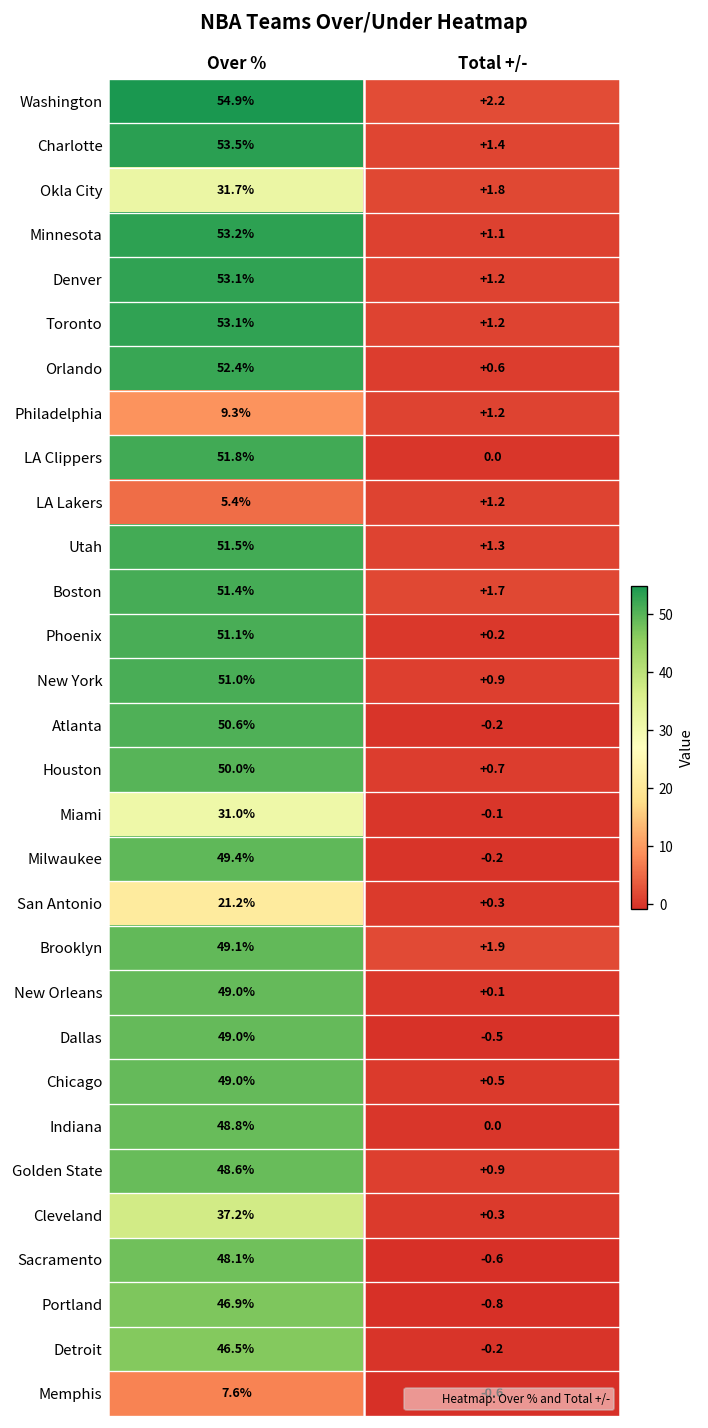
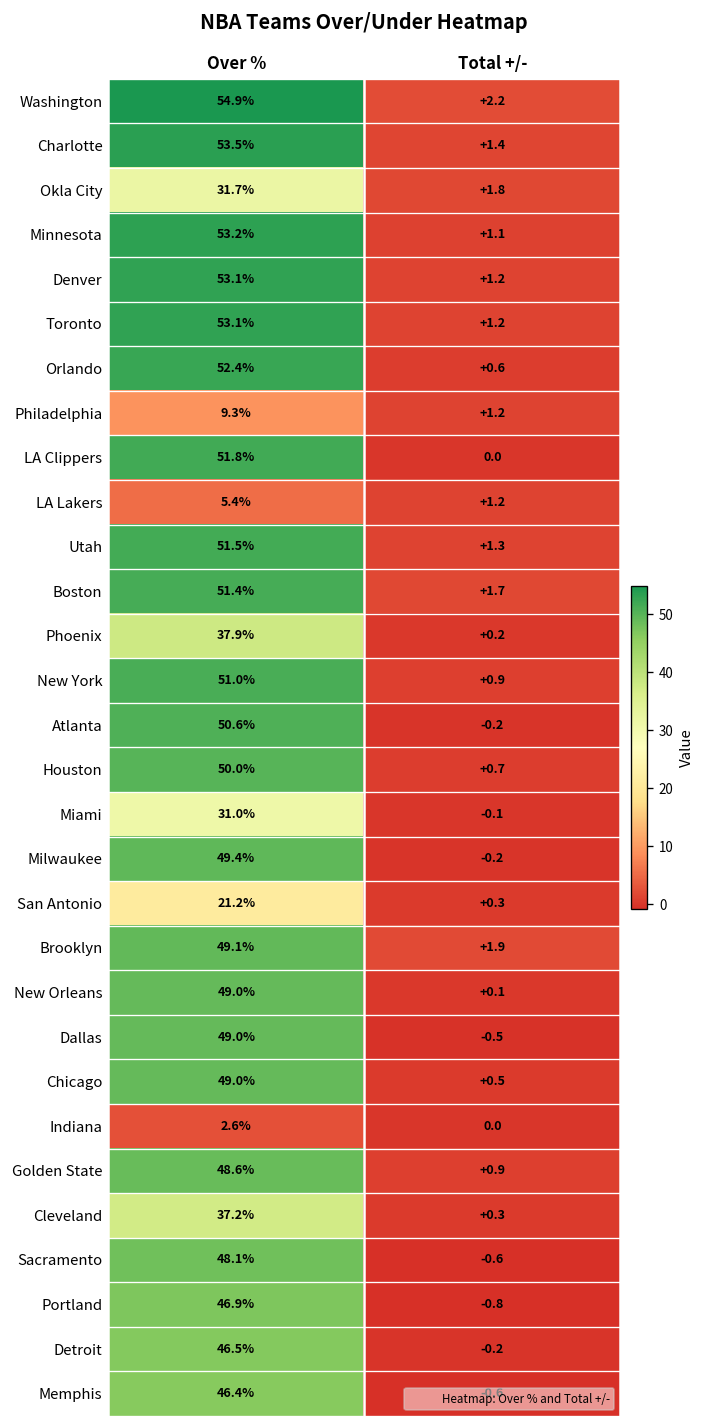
  {
    "Washington": {
      "Over %": "54.9%",
      "Total +/-": "+2.2"
    },
    "Charlotte": {
      "Over %": "53.5%",
      "Total +/-": "+1.4"
    },
    "Okla City": {
      "Over %": "31.7%",
      "Total +/-": "+1.8"
    },
    "Minnesota": {
      "Over %": "53.2%",
      "Total +/-": "+1.1"
    },
    "Denver": {
      "Over %": "53.1%",
      "Total +/-": "+1.2"
    },
    "Toronto": {
      "Over %": "53.1%",
      "Total +/-": "+1.2"
    },
    "Orlando": {
      "Over %": "52.4%",
      "Total +/-": "+0.6"
    },
    "Philadelphia": {
      "Over %": "9.3%",
      "Total +/-": "+1.2"
    },
    "LA Clippers": {
      "Over %": "51.8%",
      "Total +/-": "0.0"
    },
    "LA Lakers": {
      "Over %": "5.4%",
      "Total +/-": "+1.2"
    },
    "Utah": {
      "Over %": "51.5%",
      "Total +/-": "+1.3"
    },
    "Boston": {
      "Over %": "51.4%",
      "Total +/-": "+1.7"
    },
    "Phoenix": {
-     "Over %": "51.1%",
+     "Over %": "37.9%",
      "Total +/-": "+0.2"
    },
    "New York": {
      "Over %": "51.0%",
      "Total +/-": "+0.9"
    },
    "Atlanta": {
      "Over %": "50.6%",
      "Total +/-": "-0.2"
    },
    "Houston": {
      "Over %": "50.0%",
      "Total +/-": "+0.7"
    },
    "Miami": {
      "Over %": "31.0%",
      "Total +/-": "-0.1"
    },
    "Milwaukee": {
      "Over %": "49.4%",
      "Total +/-": "-0.2"
    },
    "San Antonio": {
      "Over %": "21.2%",
      "Total +/-": "+0.3"
    },
    "Brooklyn": {
      "Over %": "49.1%",
      "Total +/-": "+1.9"
    },
    "New Orleans": {
      "Over %": "49.0%",
      "Total +/-": "+0.1"
    },
    "Dallas": {
      "Over %": "49.0%",
      "Total +/-": "-0.5"
    },
    "Chicago": {
      "Over %": "49.0%",
      "Total +/-": "+0.5"
    },
    "Indiana": {
-     "Over %": "48.8%",
+     "Over %": "2.6%",
      "Total +/-": "0.0"
    },
    "Golden State": {
      "Over %": "48.6%",
      "Total +/-": "+0.9"
    },
    "Cleveland": {
      "Over %": "37.2%",
      "Total +/-": "+0.3"
    },
    "Sacramento": {
      "Over %": "48.1%",
      "Total +/-": "-0.6"
    },
    "Portland": {
      "Over %": "46.9%",
      "Total +/-": "-0.8"
    },
    "Detroit": {
      "Over %": "46.5%",
      "Total +/-": "-0.2"
    },
    "Memphis": {
-     "Over %": "7.6%"
+     "Over %": "46.4%"
    }
  }
